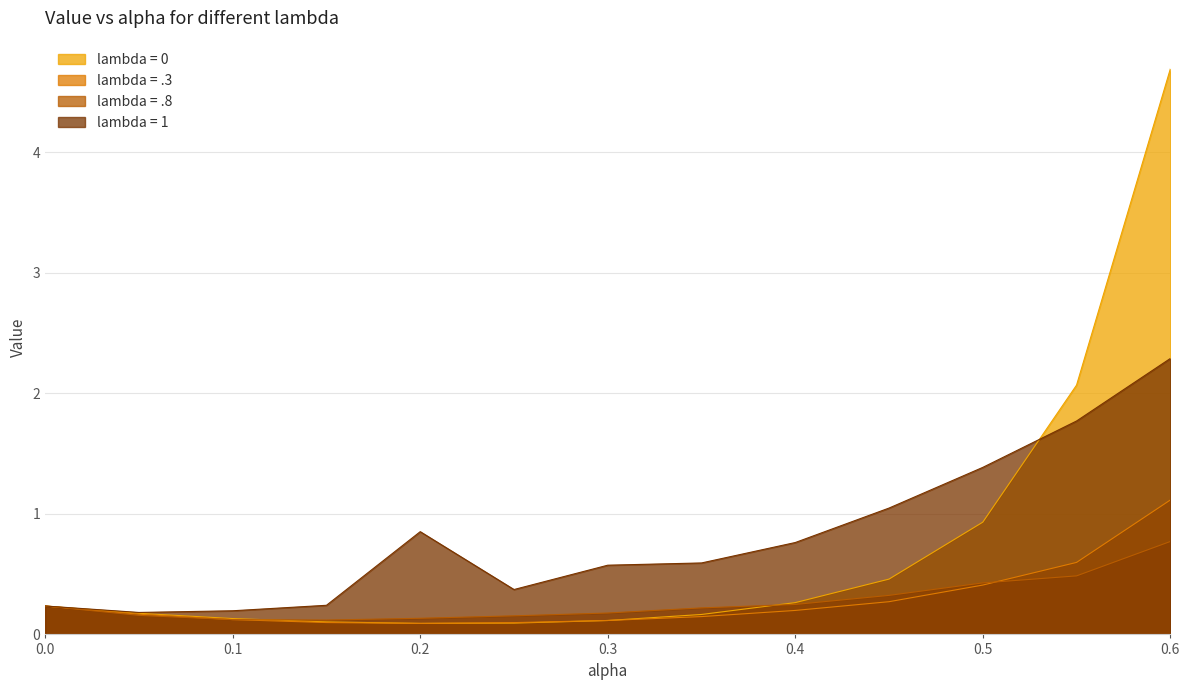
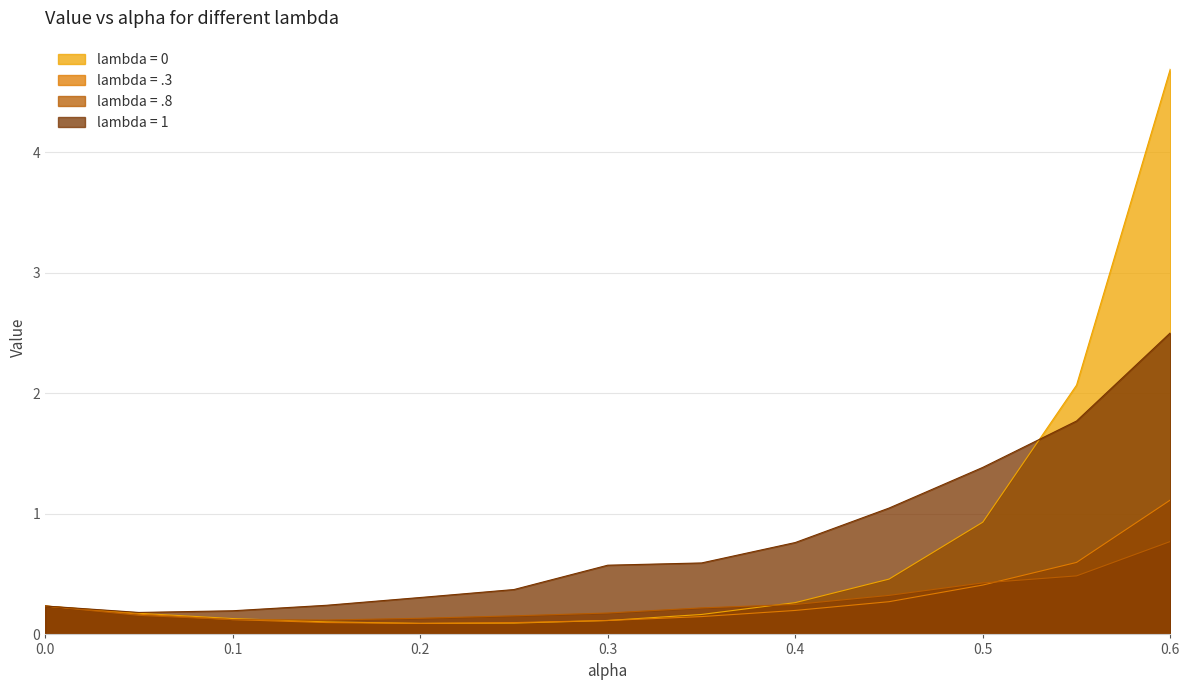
  {
    "lambda = 1": {
      "0.1": 0.20,
-     "0.2": 0.85,
+     "0.2": 0.31,
      "0.3": 0.57,
      "0.4": 0.76,
      "0.5": 1.39,
-     "0.6": 2.29
+     "0.6": 2.50
    }
  }
